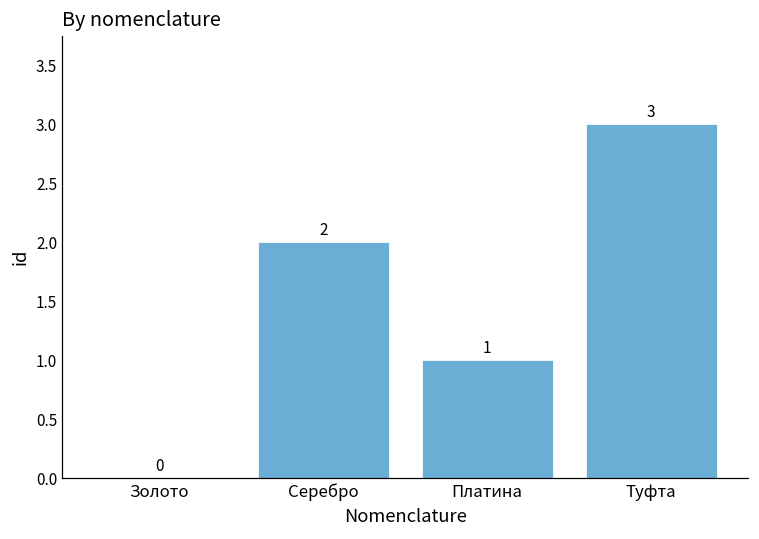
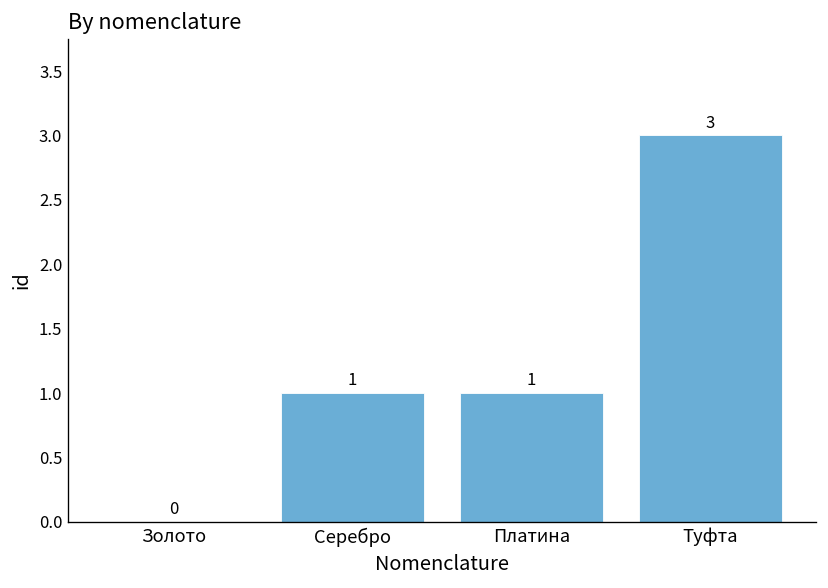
  {
    "Золото": 0,
-   "Серебро": 2,
+   "Серебро": 1,
    "Платина": 1,
    "Туфта": 3
  }
